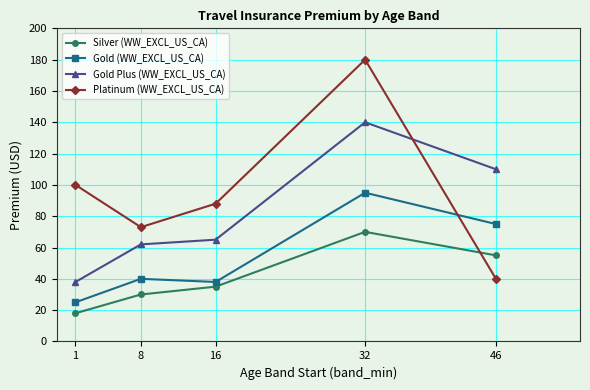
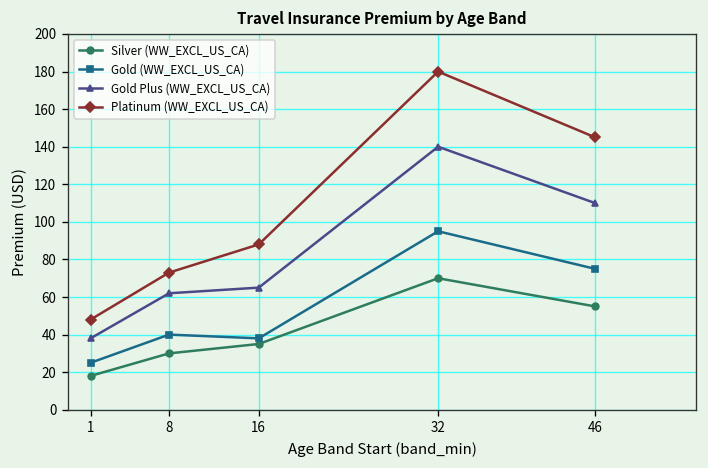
  {
    "Platinum (WW_EXCL_US_CA)": {
-     "1": 100,
+     "1": 48,
      "8": 73,
      "16": 88,
      "32": 180,
-     "46": 40
+     "46": 145
    }
  }
